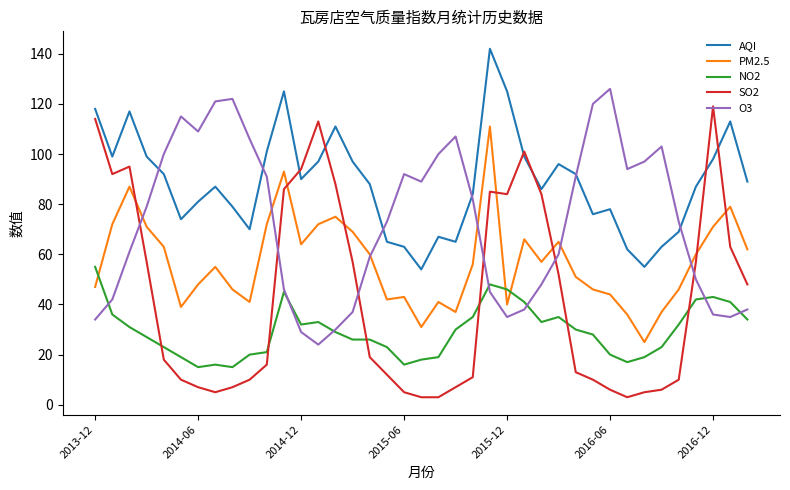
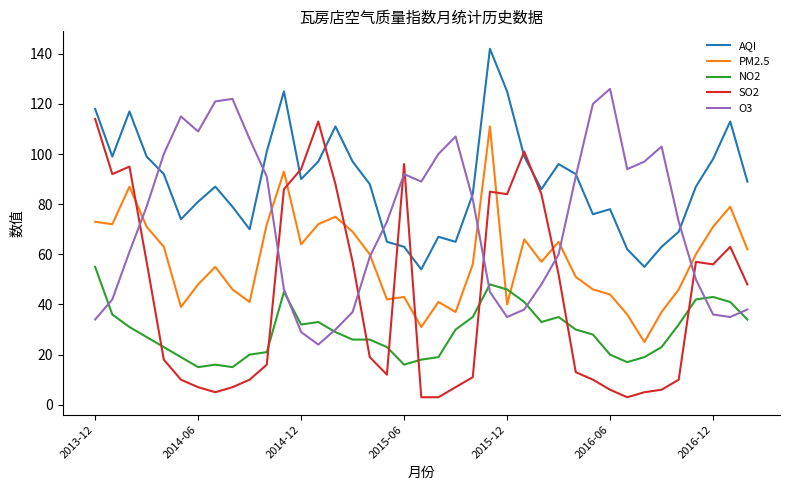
  {
    "AQI": {
      "2013-12": 118,
      "2014-06": 81,
      "2014-12": 90,
      "2015-06": 63,
      "2015-12": 125,
      "2016-06": 78,
      "2016-12": 98
    },
    "PM2.5": {
-     "2013-12": 47,
+     "2013-12": 73,
      "2014-06": 48,
      "2014-12": 64,
      "2015-06": 43,
      "2015-12": 40,
      "2016-06": 44,
      "2016-12": 71
    },
    "NO2": {
      "2013-12": 55,
      "2014-06": 15,
      "2014-12": 32,
      "2015-06": 16,
      "2015-12": 46,
      "2016-06": 20,
      "2016-12": 43
    },
    "SO2": {
      "2013-12": 114,
      "2014-06": 7,
      "2014-12": 94,
-     "2015-06": 5,
+     "2015-06": 96,
      "2015-12": 84,
      "2016-06": 6,
-     "2016-12": 119
+     "2016-12": 56
    },
    "O3": {
      "2013-12": 34,
      "2014-06": 109,
      "2014-12": 29,
      "2015-06": 92,
      "2015-12": 35,
      "2016-06": 126,
      "2016-12": 36
    }
  }
